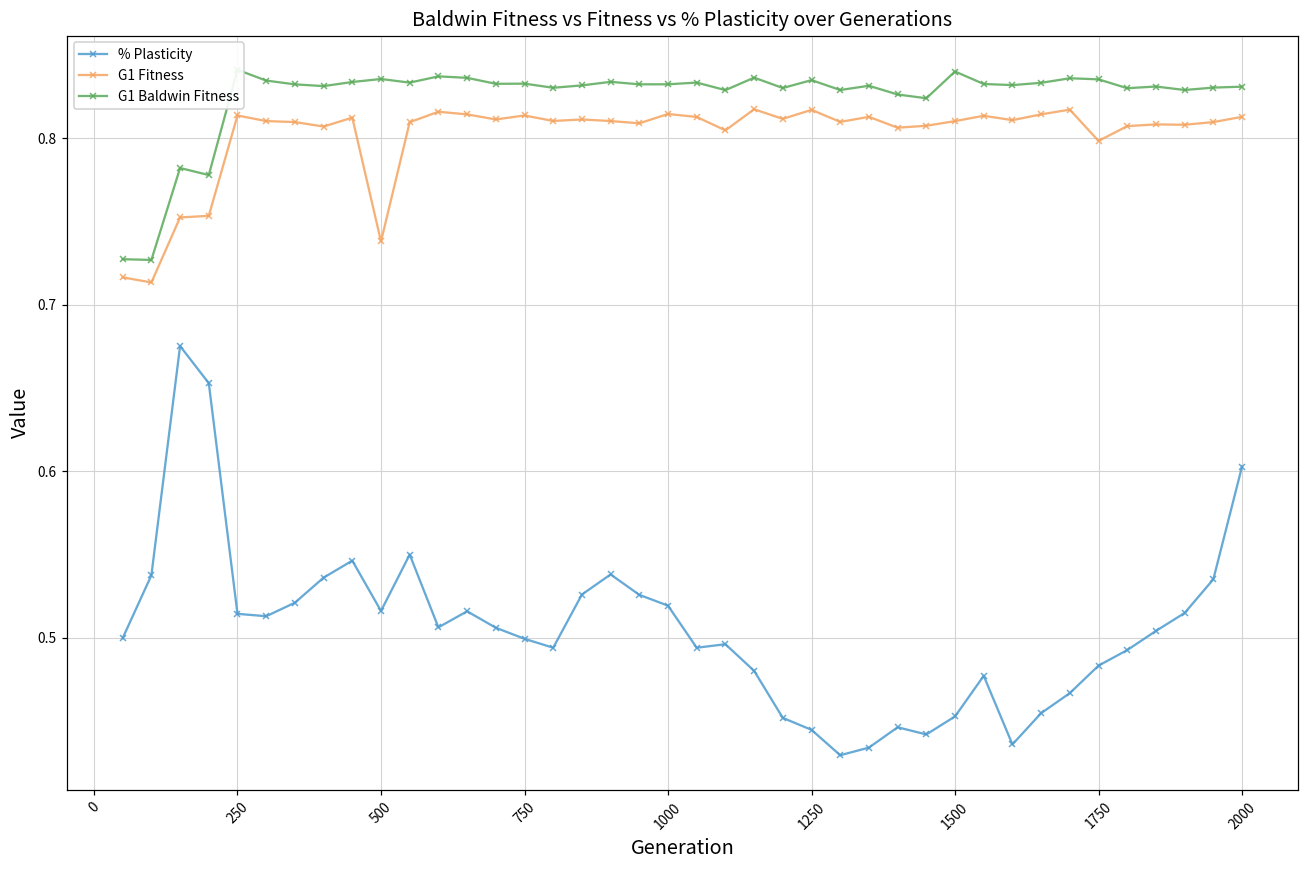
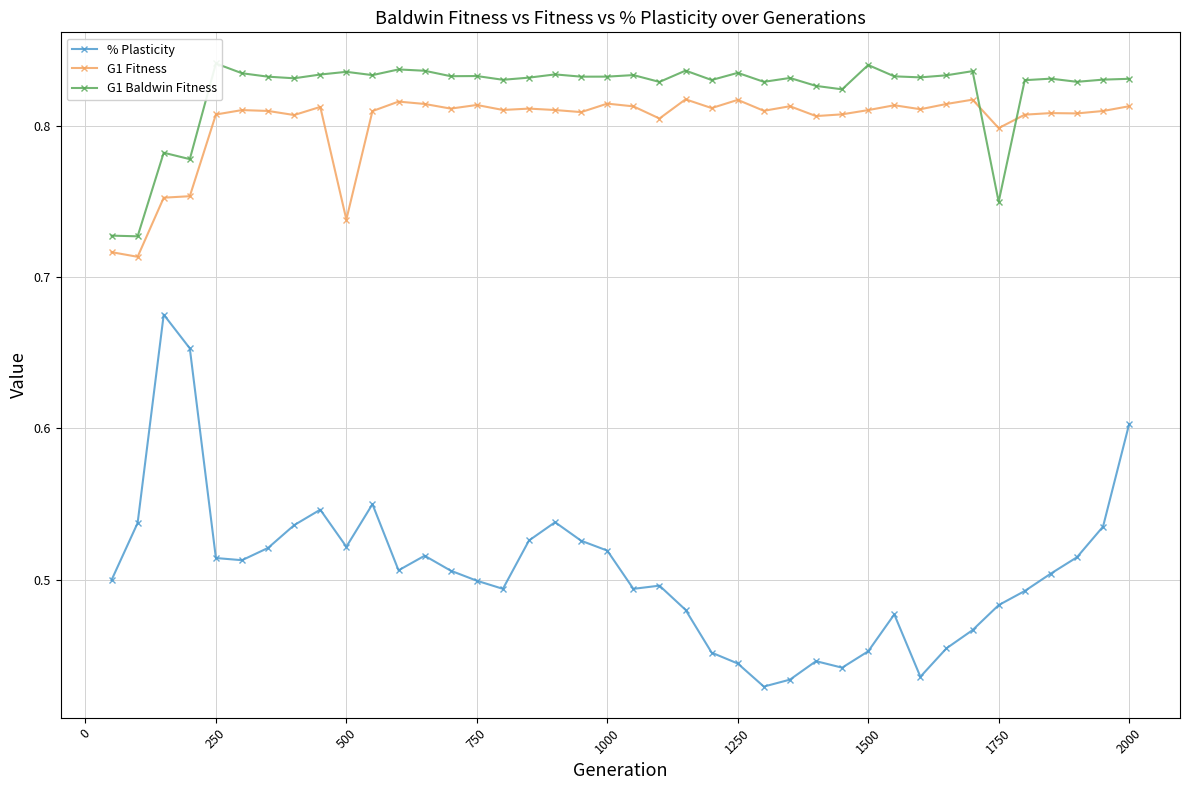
  {
    "% Plasticity": {
      "250": 0.514,
-     "500": 0.516,
+     "500": 0.522,
      "750": 0.499,
      "1000": 0.519,
      "1250": 0.445,
      "1500": 0.453,
      "1750": 0.483,
      "2000": 0.603
    },
    "G1 Fitness": {
-     "250": 0.814,
+     "250": 0.807,
      "500": 0.738,
      "750": 0.814,
      "1000": 0.815,
      "1250": 0.817,
      "1500": 0.810,
      "1750": 0.798,
      "2000": 0.813
    },
    "G1 Baldwin Fitness": {
      "500": 0.836,
      "750": 0.833,
      "1000": 0.832,
      "1250": 0.835,
      "1500": 0.840,
-     "1750": 0.835,
+     "1750": 0.750,
      "2000": 0.831
    }
  }
